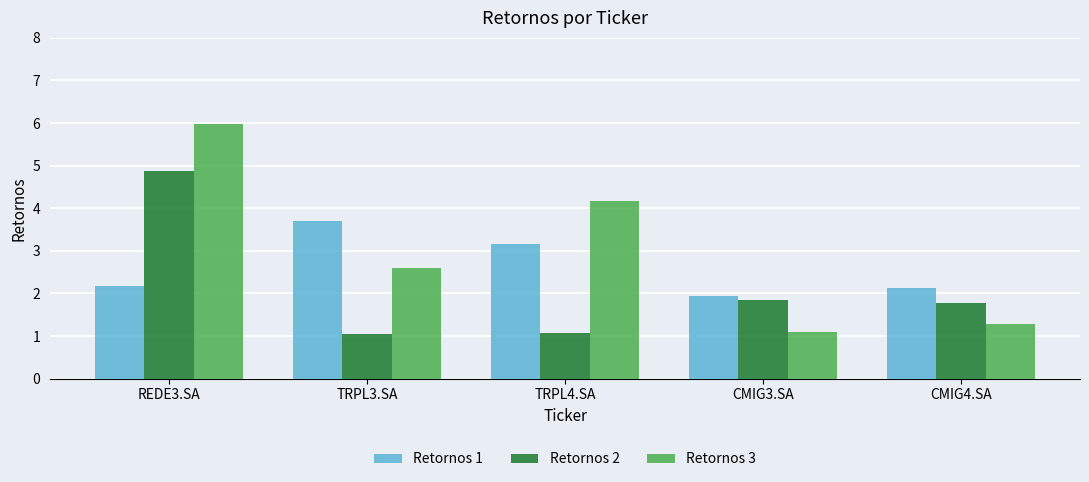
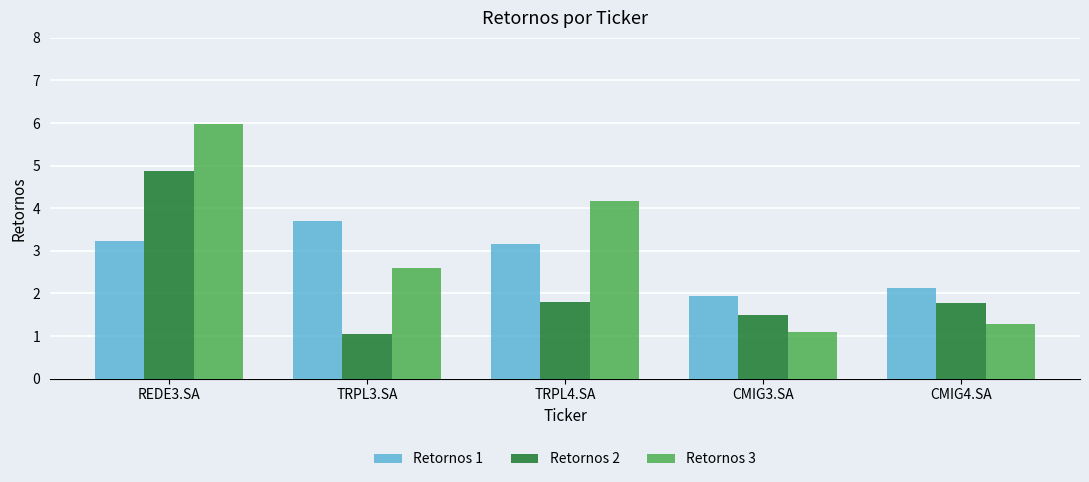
  {
    "Retornos 1": {
-     "REDE3.SA": 2.2,
+     "REDE3.SA": 3.2,
      "TRPL3.SA": 3.7,
      "TRPL4.SA": 3.2,
      "CMIG3.SA": 1.9,
      "CMIG4.SA": 2.1
    },
    "Retornos 2": {
      "REDE3.SA": 4.9,
      "TRPL3.SA": 1.1,
-     "TRPL4.SA": 1.1,
-     "CMIG3.SA": 1.8,
+     "TRPL4.SA": 1.8,
+     "CMIG3.SA": 1.5,
      "CMIG4.SA": 1.8
    },
    "Retornos 3": {
      "REDE3.SA": 6.0,
      "TRPL3.SA": 2.6,
      "TRPL4.SA": 4.2,
      "CMIG3.SA": 1.1,
      "CMIG4.SA": 1.3
    }
  }
